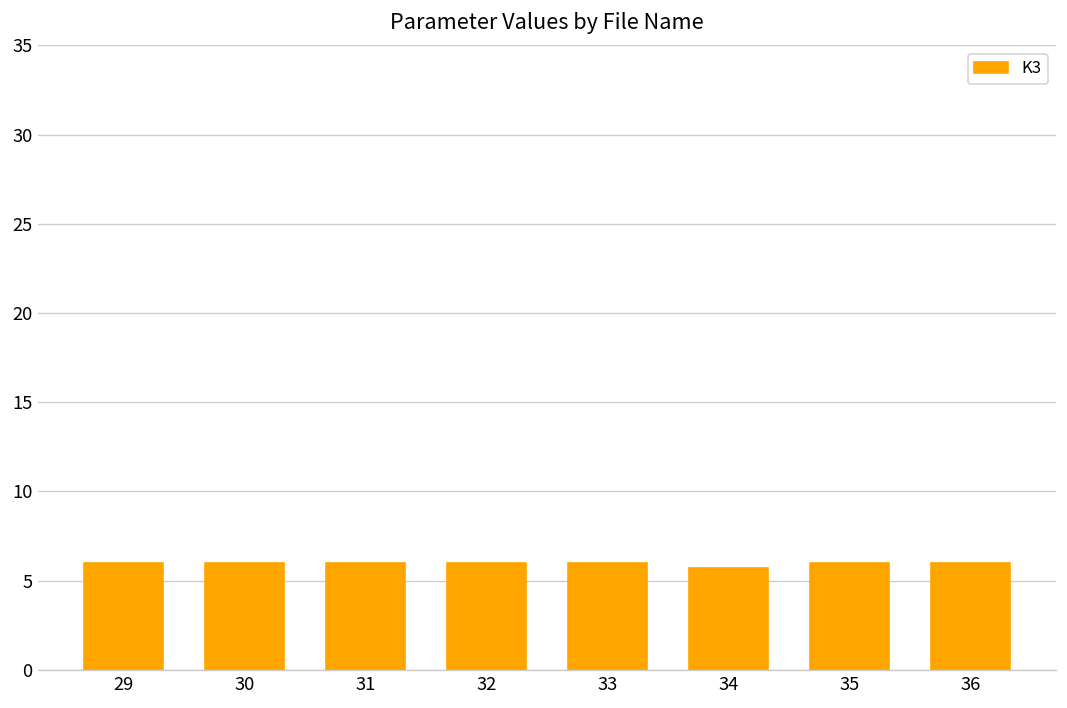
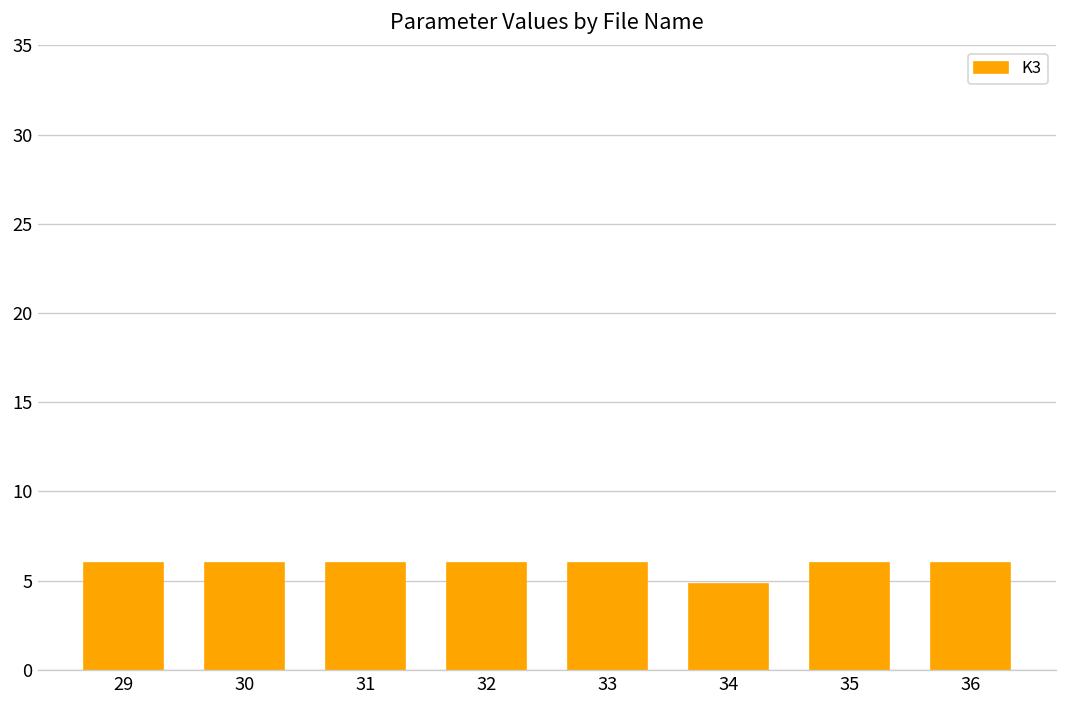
  {
    "29": 6.0,
    "30": 6.0,
    "31": 6.0,
    "32": 6.0,
    "33": 6.0,
-   "34": 5.7,
+   "34": 4.8,
    "35": 6.0,
    "36": 6.0
  }
